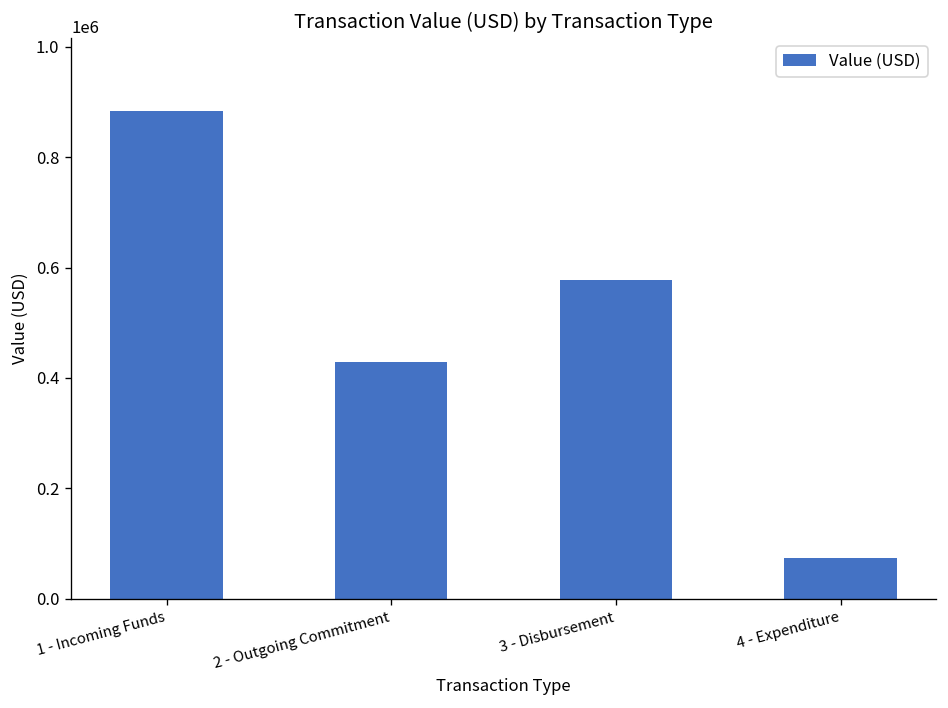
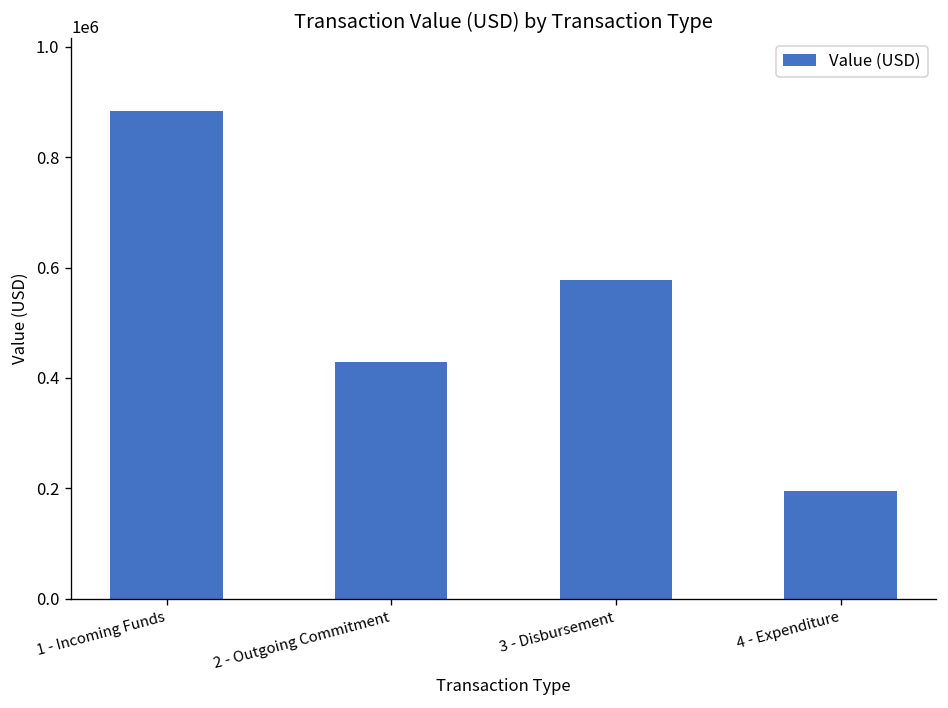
  {
    "1 - Incoming Funds": 880000,
    "2 - Outgoing Commitment": 430000,
    "3 - Disbursement": 580000,
-   "4 - Expenditure": 70000
+   "4 - Expenditure": 200000
  }
